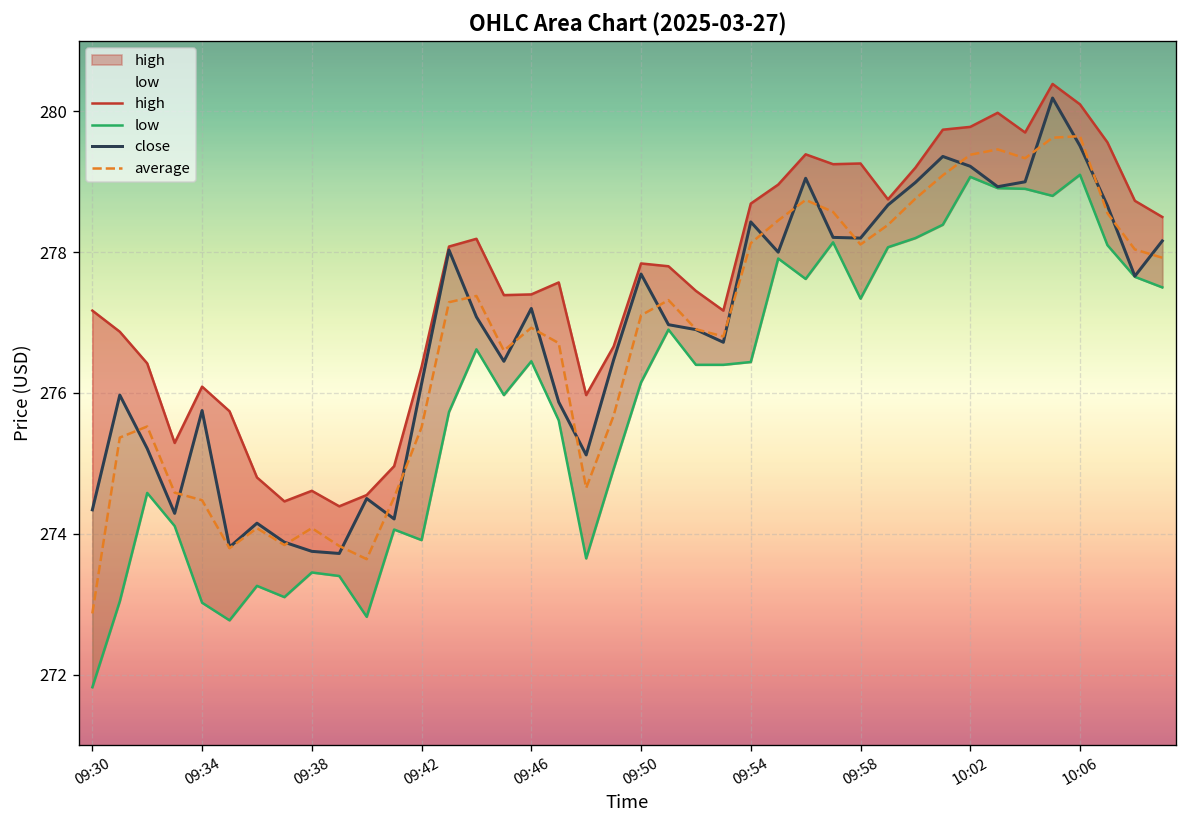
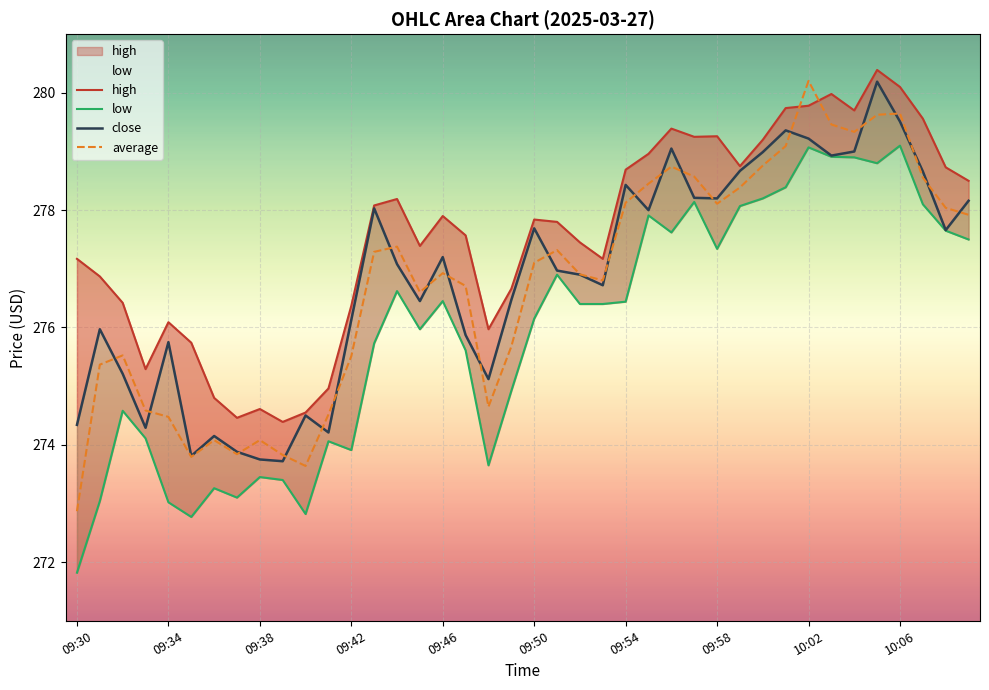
  {
    "high": {
      "09:30": 277.2,
      "09:34": 276.1,
      "09:38": 274.6,
      "09:42": 276.4,
-     "09:46": 277.4,
+     "09:46": 277.9,
      "09:50": 277.8,
      "09:54": 278.7,
      "09:58": 279.3,
      "10:02": 279.8,
      "10:06": 280.1
    },
    "low": {
      "09:30": 271.8,
      "09:34": 273.0,
      "09:38": 273.5,
      "09:42": 273.9,
      "09:46": 276.5,
      "09:50": 276.2,
      "09:54": 276.4,
      "09:58": 277.3,
      "10:02": 279.1,
      "10:06": 279.1
    },
    "close": {
      "09:30": 274.3,
      "09:34": 275.8,
      "09:38": 273.8,
      "09:42": 276.1,
      "09:46": 277.2,
      "09:50": 277.7,
      "09:54": 278.4,
      "09:58": 278.2,
      "10:02": 279.2,
      "10:06": 279.5
    },
    "average": {
      "09:30": 272.9,
      "09:34": 274.5,
      "09:38": 274.1,
      "09:42": 275.5,
      "09:46": 276.9,
      "09:50": 277.1,
      "09:54": 278.1,
      "09:58": 278.1,
-     "10:02": 279.4,
+     "10:02": 280.2,
      "10:06": 279.6
    }
  }
